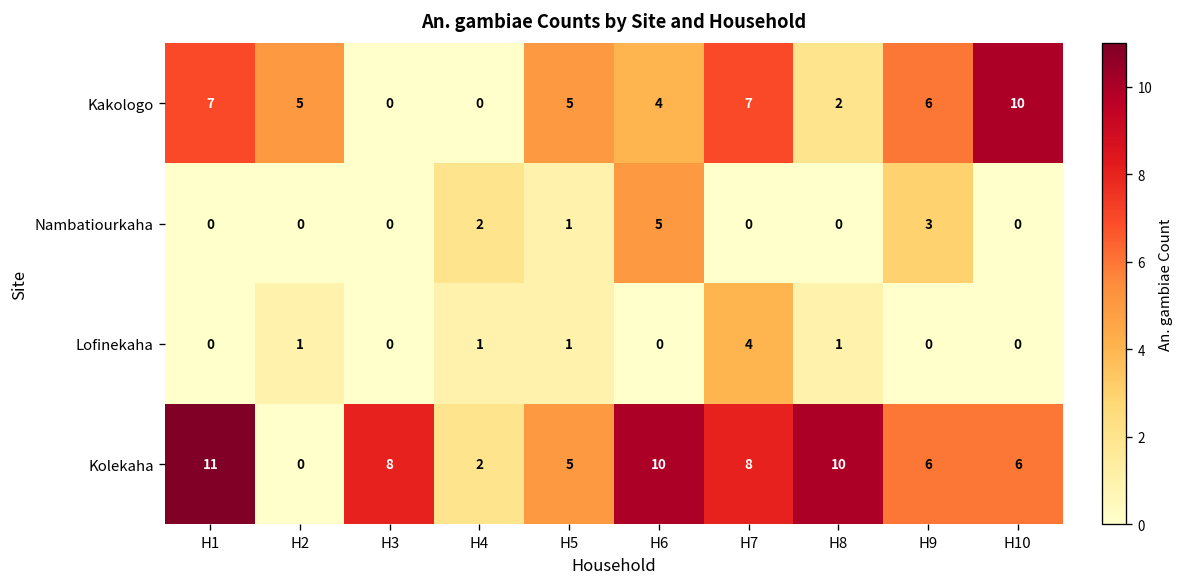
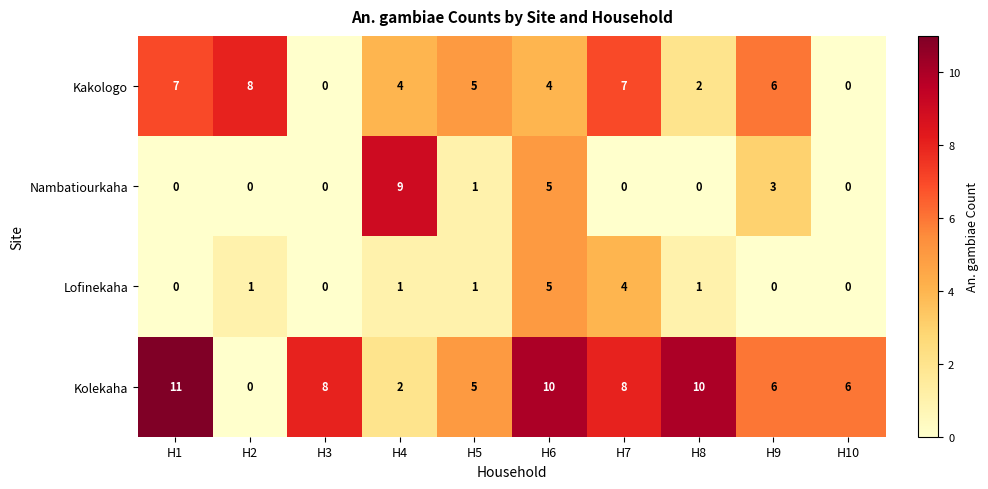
  {
    "Kakologo": {
      "H1": 7,
-     "H2": 5,
+     "H2": 8,
      "H3": 0,
-     "H4": 0,
+     "H4": 4,
      "H5": 5,
      "H6": 4,
      "H7": 7,
      "H8": 2,
      "H9": 6,
-     "H10": 10
+     "H10": 0
    },
    "Nambatiourkaha": {
      "H1": 0,
      "H2": 0,
      "H3": 0,
-     "H4": 2,
+     "H4": 9,
      "H5": 1,
      "H6": 5,
      "H7": 0,
      "H8": 0,
      "H9": 3,
      "H10": 0
    },
    "Lofinekaha": {
      "H1": 0,
      "H2": 1,
      "H3": 0,
      "H4": 1,
      "H5": 1,
-     "H6": 0,
+     "H6": 5,
      "H7": 4,
      "H8": 1,
      "H9": 0,
      "H10": 0
    },
    "Kolekaha": {
      "H1": 11,
      "H2": 0,
      "H3": 8,
      "H4": 2,
      "H5": 5,
      "H6": 10,
      "H7": 8,
      "H8": 10,
      "H9": 6,
      "H10": 6
    }
  }
